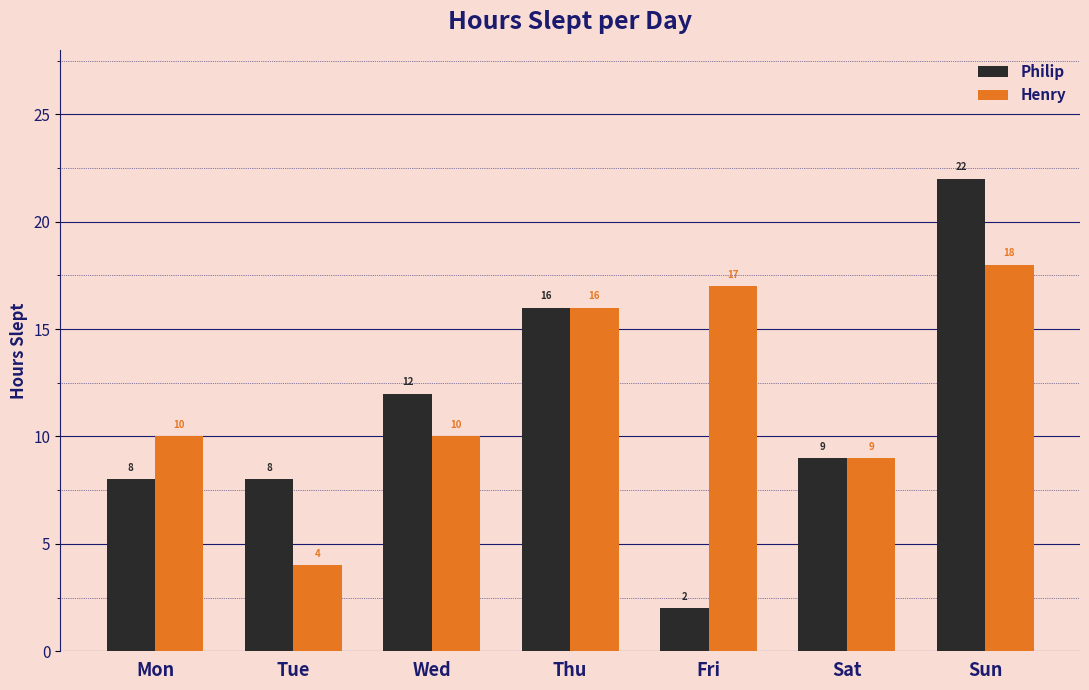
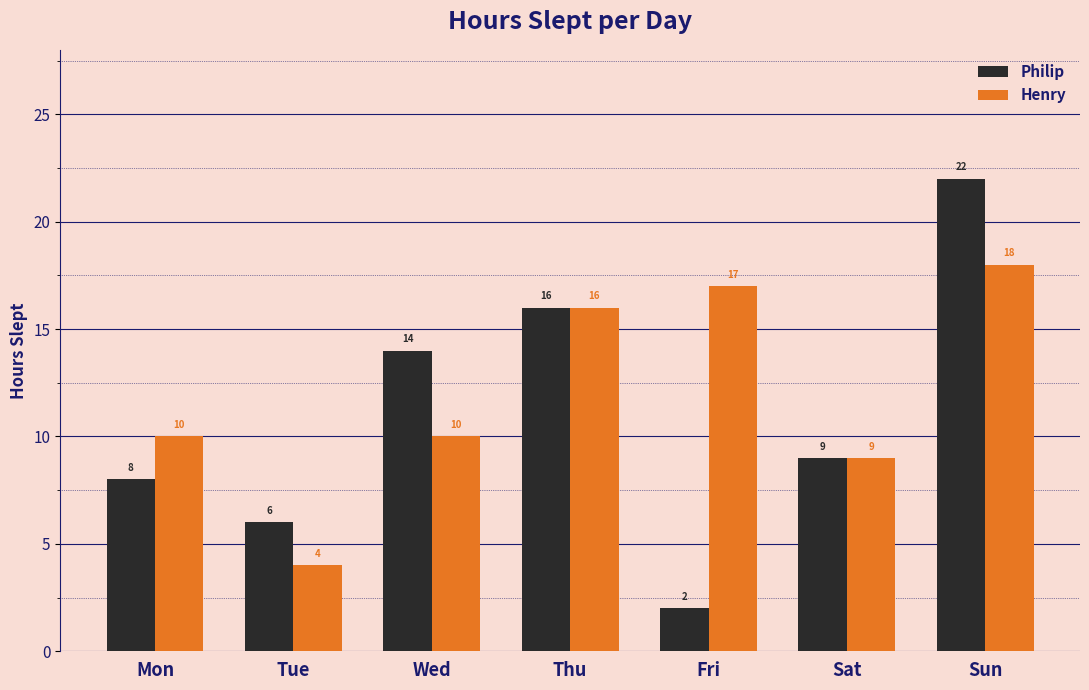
  {
    "Philip": {
      "Mon": 8,
-     "Tue": 8,
-     "Wed": 12,
+     "Tue": 6,
+     "Wed": 14,
      "Thu": 16,
      "Fri": 2,
      "Sat": 9,
      "Sun": 22
    },
    "Henry": {
      "Mon": 10,
      "Tue": 4,
      "Wed": 10,
      "Thu": 16,
      "Fri": 17,
      "Sat": 9,
      "Sun": 18
    }
  }
